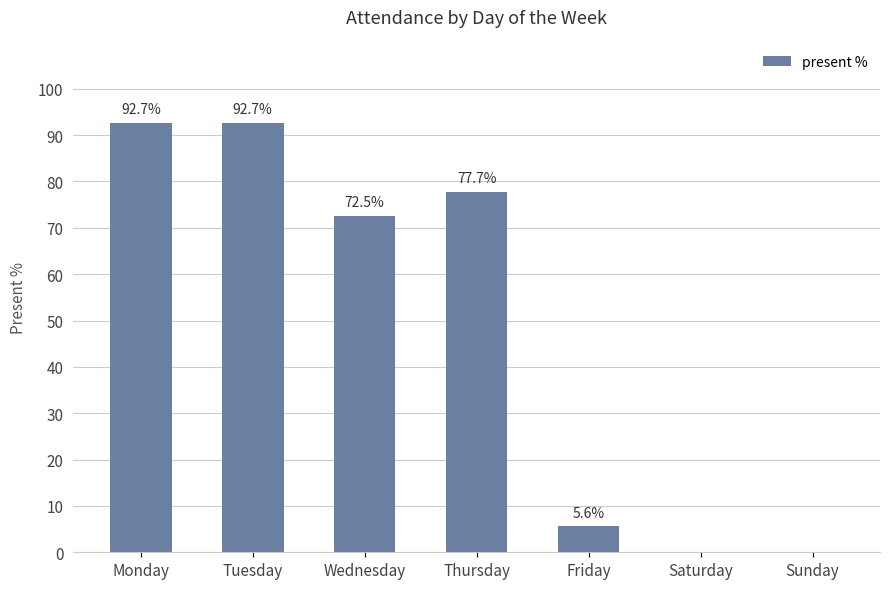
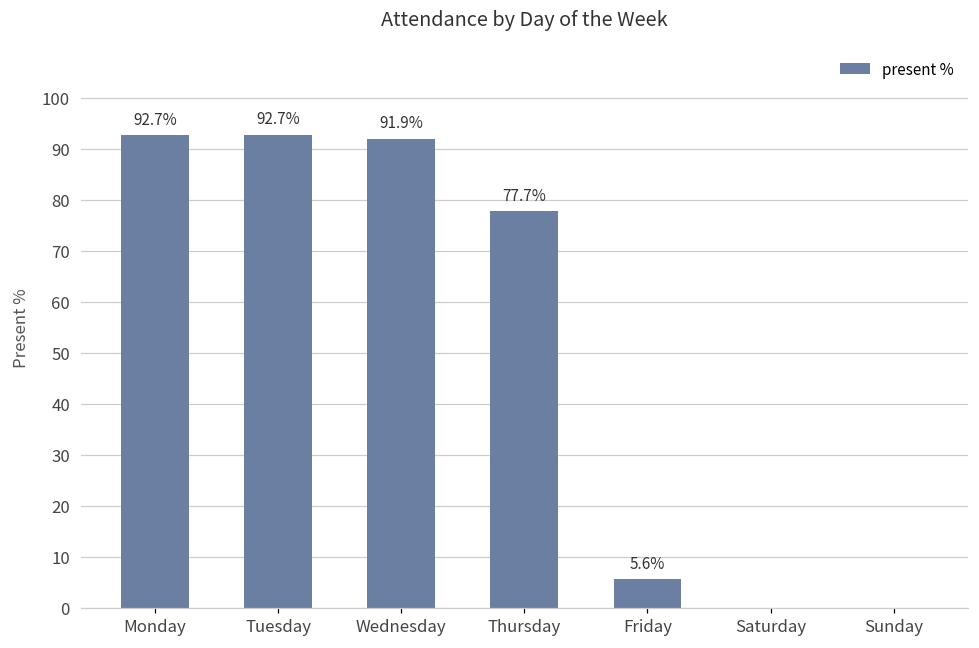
  {
    "Monday": "92.7%",
    "Tuesday": "92.7%",
-   "Wednesday": "72.5%",
+   "Wednesday": "91.9%",
    "Thursday": "77.7%",
    "Friday": "5.6%"
  }
